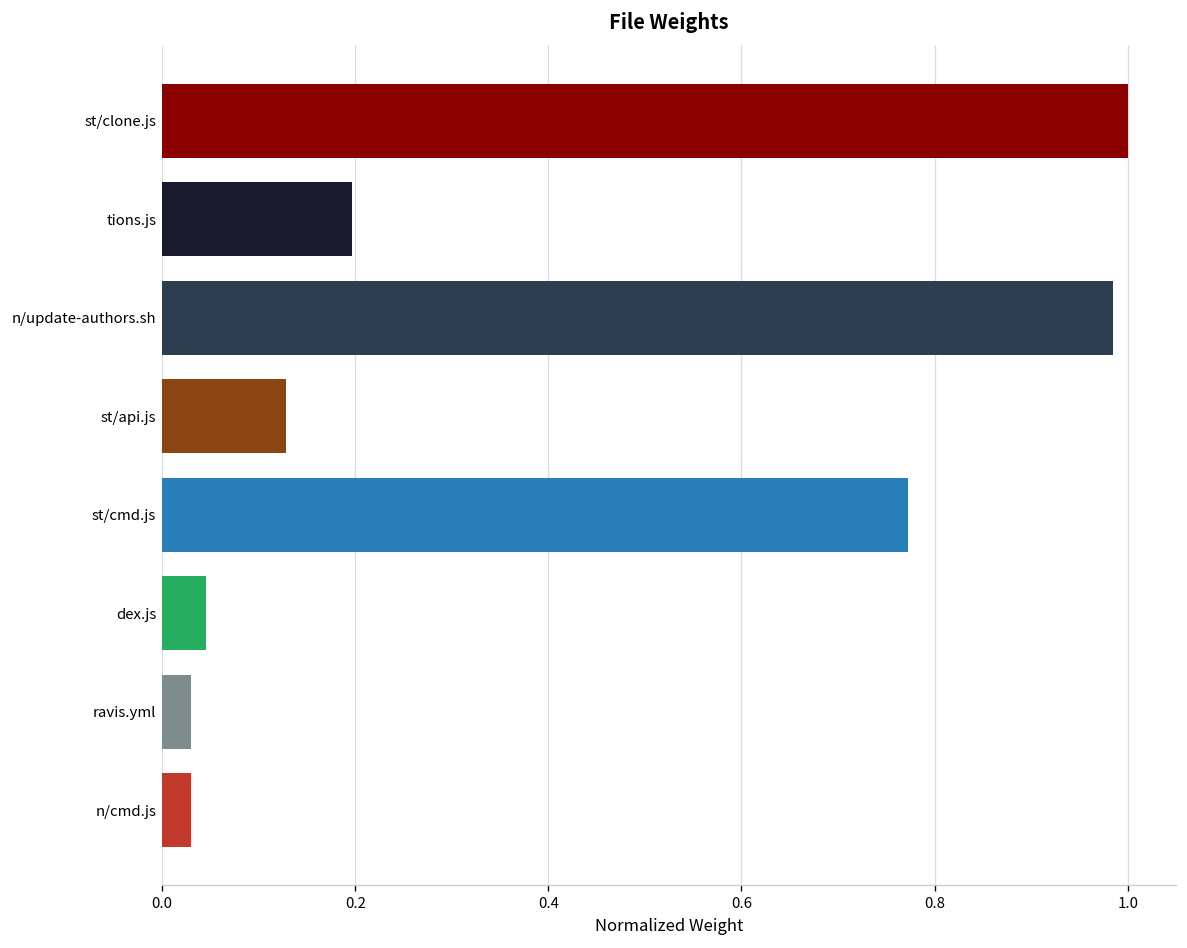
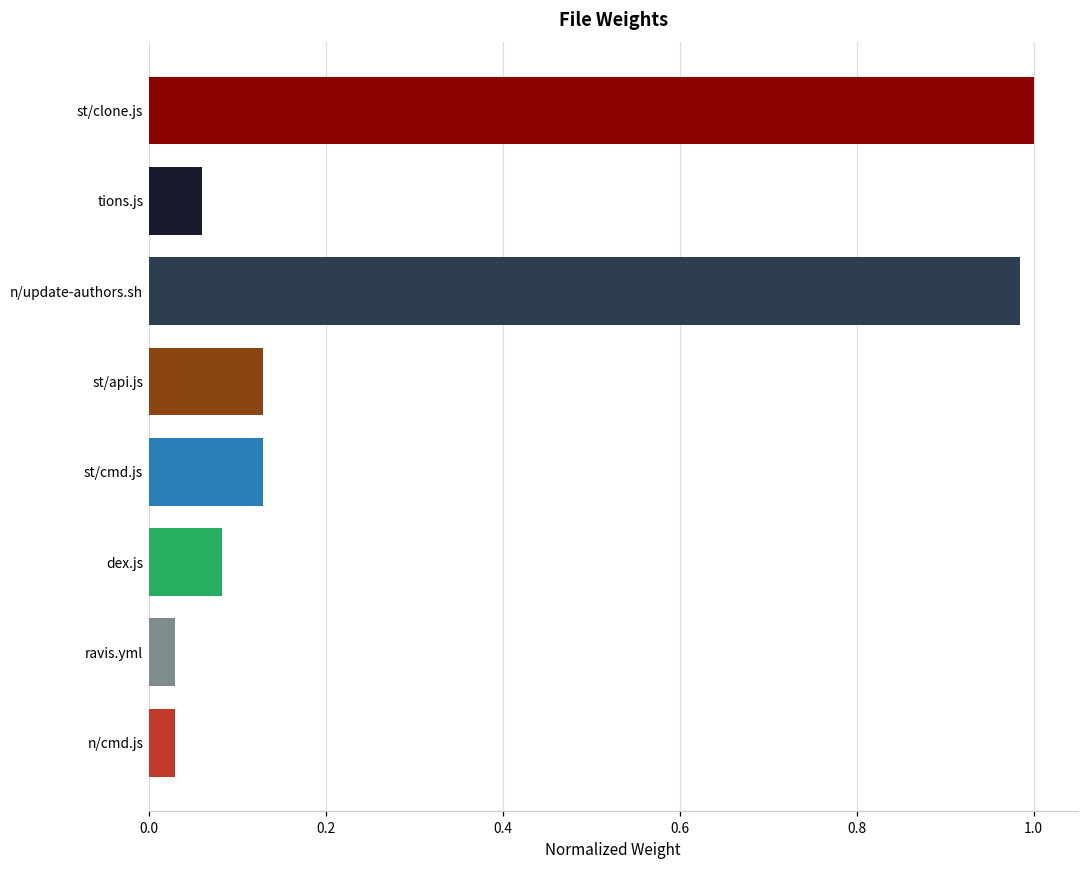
  {
    "st/clone.js": 1.00,
-   "tions.js": 0.20,
+   "tions.js": 0.06,
    "n/update-authors.sh": 0.98,
    "st/api.js": 0.13,
-   "st/cmd.js": 0.77,
-   "dex.js": 0.05,
+   "st/cmd.js": 0.13,
+   "dex.js": 0.08,
    "ravis.yml": 0.03,
    "n/cmd.js": 0.03
  }
